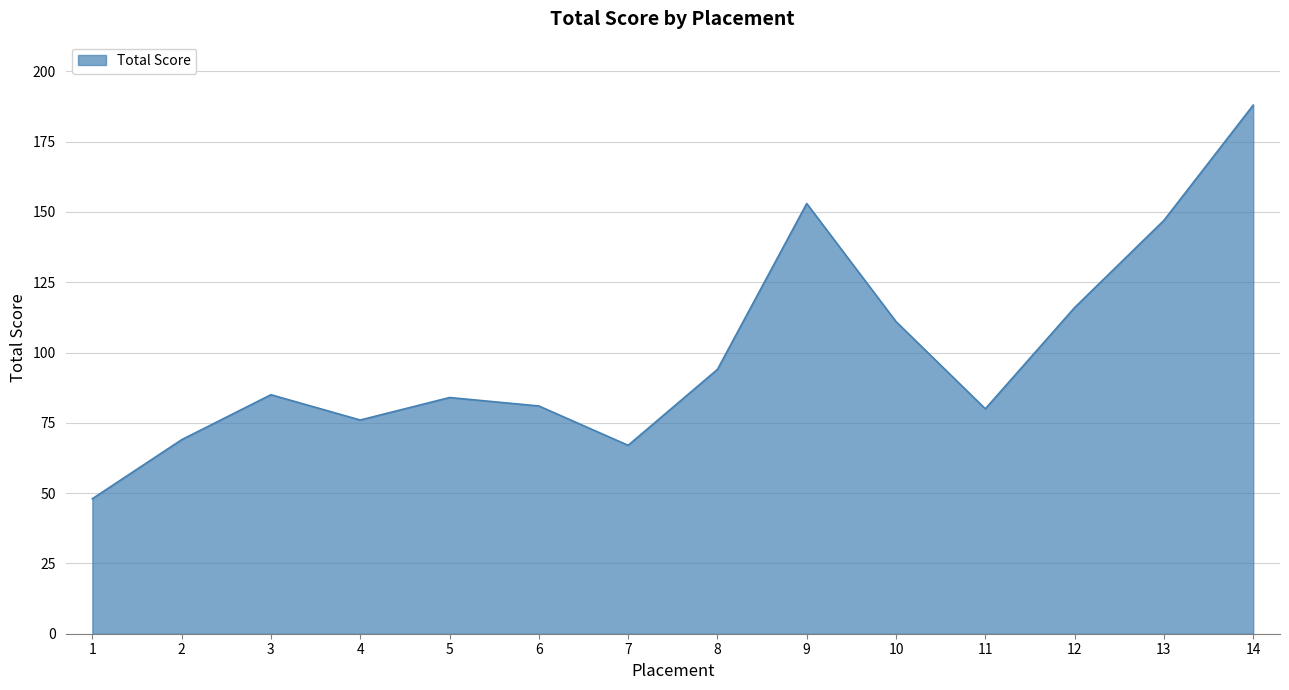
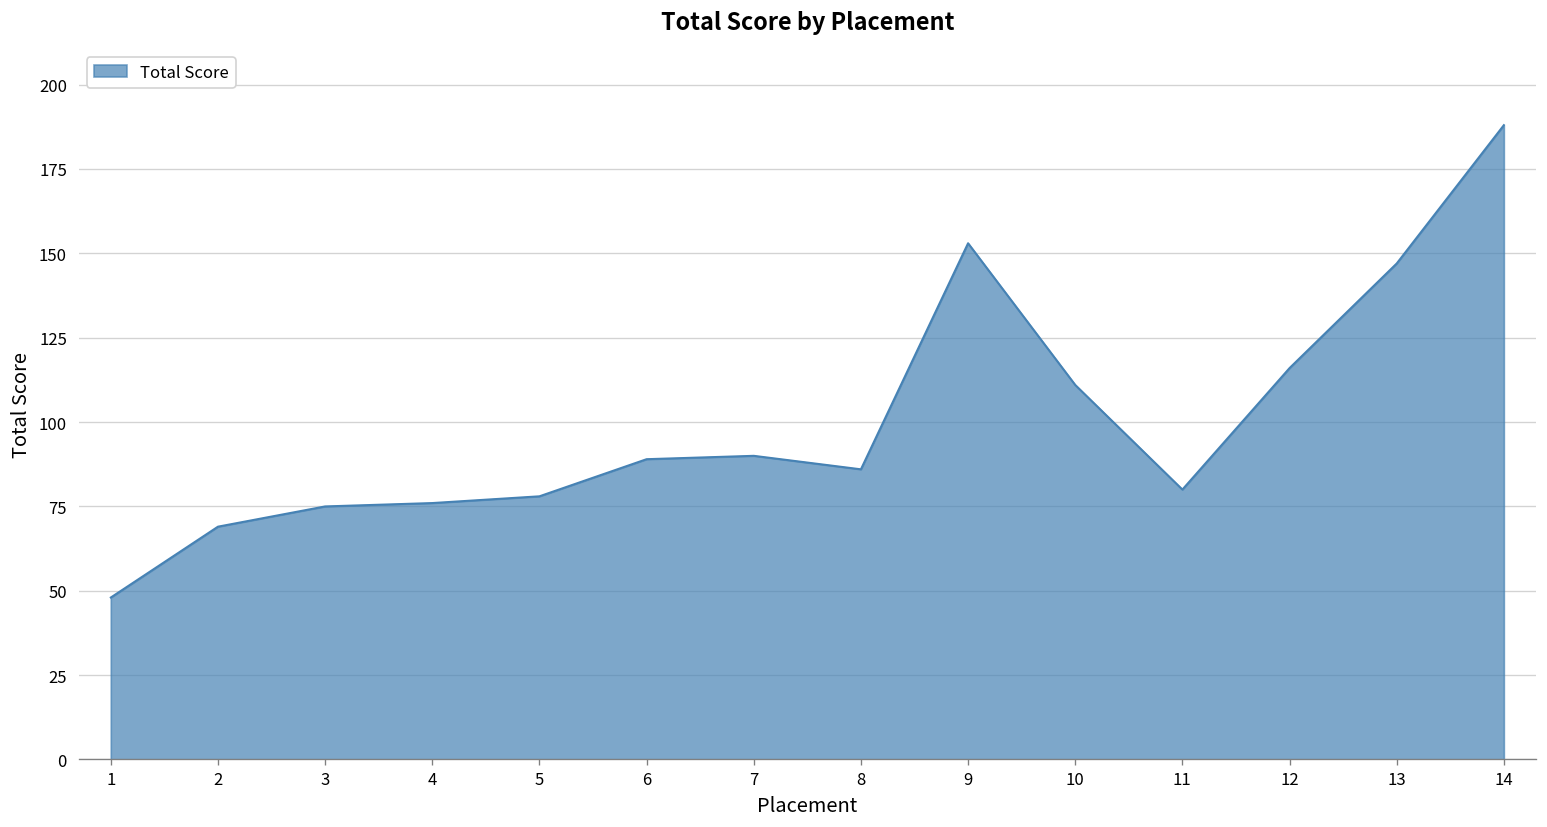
  {
    "1": 48,
    "2": 69,
-   "3": 85,
+   "3": 75,
    "4": 76,
-   "5": 84,
-   "6": 81,
-   "7": 67,
-   "8": 94,
+   "5": 78,
+   "6": 89,
+   "7": 90,
+   "8": 86,
    "9": 153,
    "10": 111,
    "11": 80,
    "12": 116,
    "13": 147,
    "14": 188
  }
